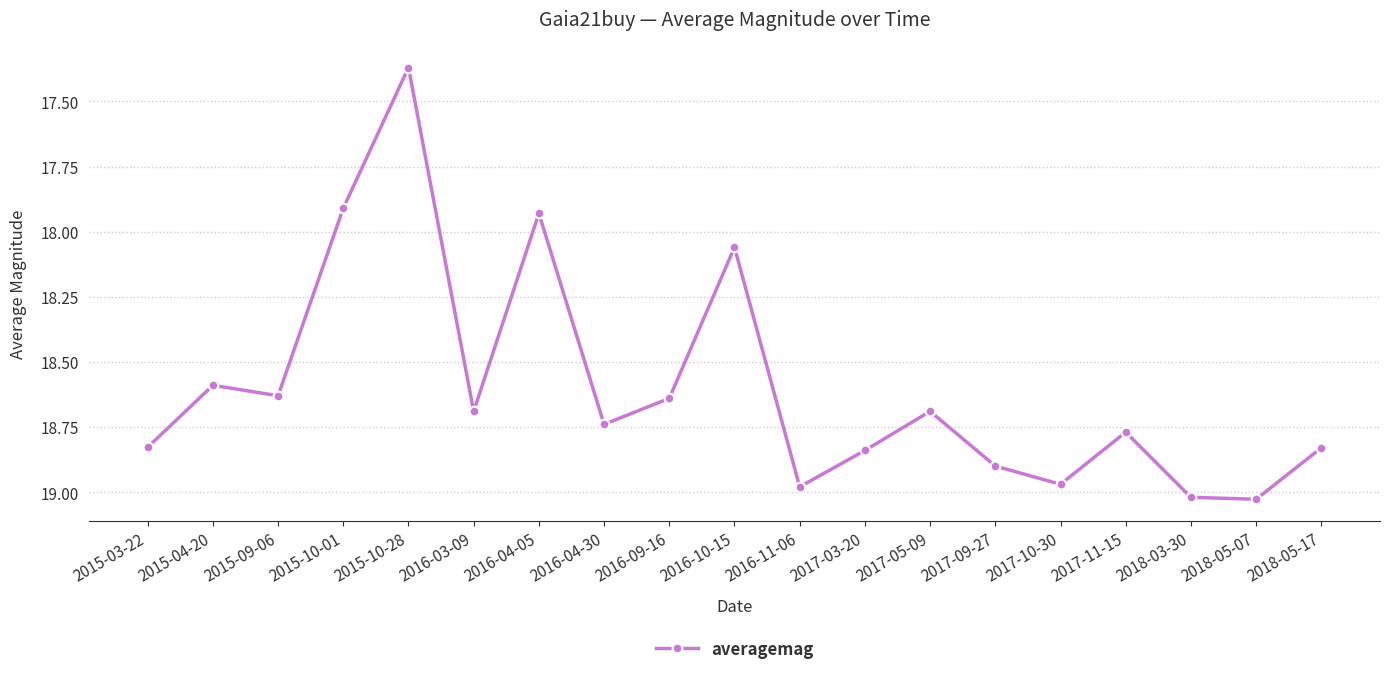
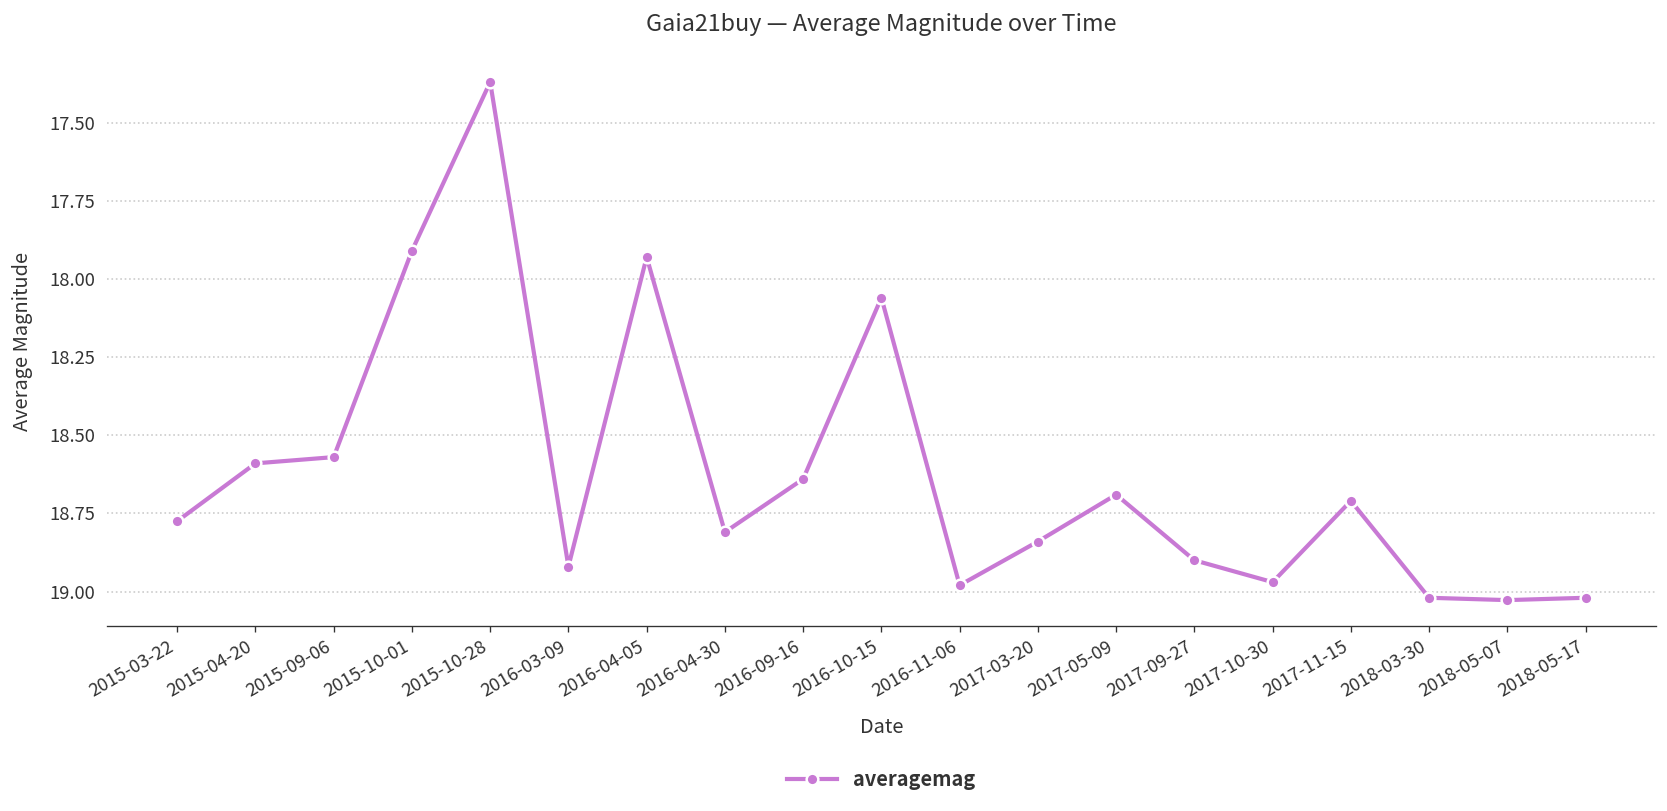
  {
-   "2015-03-22": 18.83,
+   "2015-03-22": 18.78,
    "2015-04-20": 18.59,
-   "2015-09-06": 18.63,
+   "2015-09-06": 18.57,
    "2015-10-01": 17.91,
    "2015-10-28": 17.37,
-   "2016-03-09": 18.69,
+   "2016-03-09": 18.92,
    "2016-04-05": 17.93,
-   "2016-04-30": 18.74,
+   "2016-04-30": 18.81,
    "2016-09-16": 18.64,
    "2016-10-15": 18.06,
    "2016-11-06": 18.98,
    "2017-03-20": 18.84,
    "2017-05-09": 18.69,
    "2017-09-27": 18.90,
    "2017-10-30": 18.97,
-   "2017-11-15": 18.77,
+   "2017-11-15": 18.71,
    "2018-03-30": 19.02,
    "2018-05-07": 19.03,
-   "2018-05-17": 18.83
+   "2018-05-17": 19.02
  }
